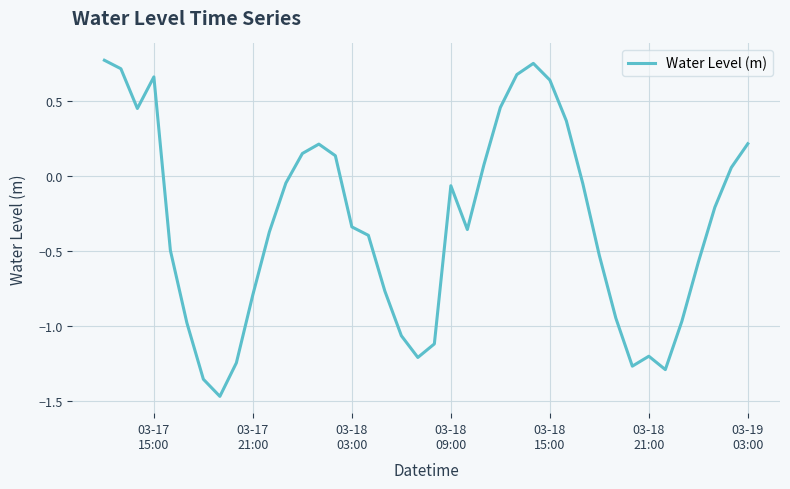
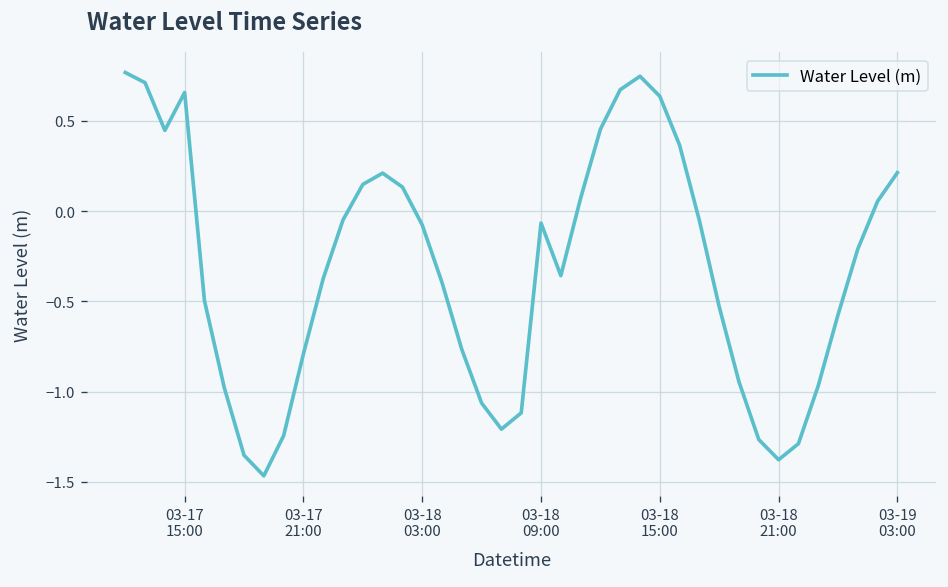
  {
    "03-17 15:00": 0.66,
    "03-17 21:00": -0.79,
-   "03-18 03:00": -0.34,
+   "03-18 03:00": -0.08,
    "03-18 09:00": -0.07,
    "03-18 15:00": 0.64,
-   "03-18 21:00": -1.20,
+   "03-18 21:00": -1.38,
    "03-19 03:00": 0.21
  }
